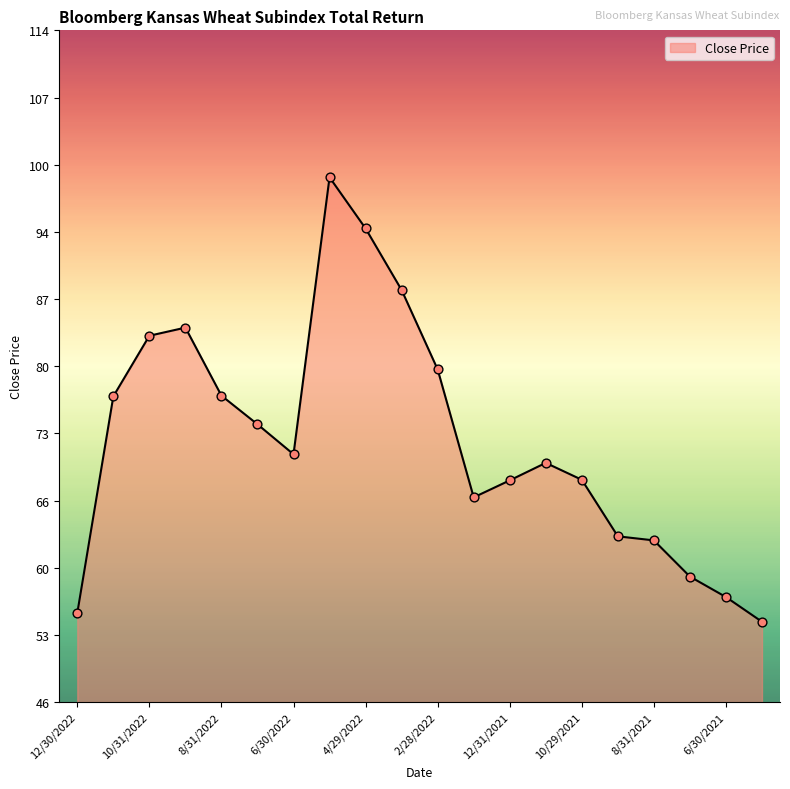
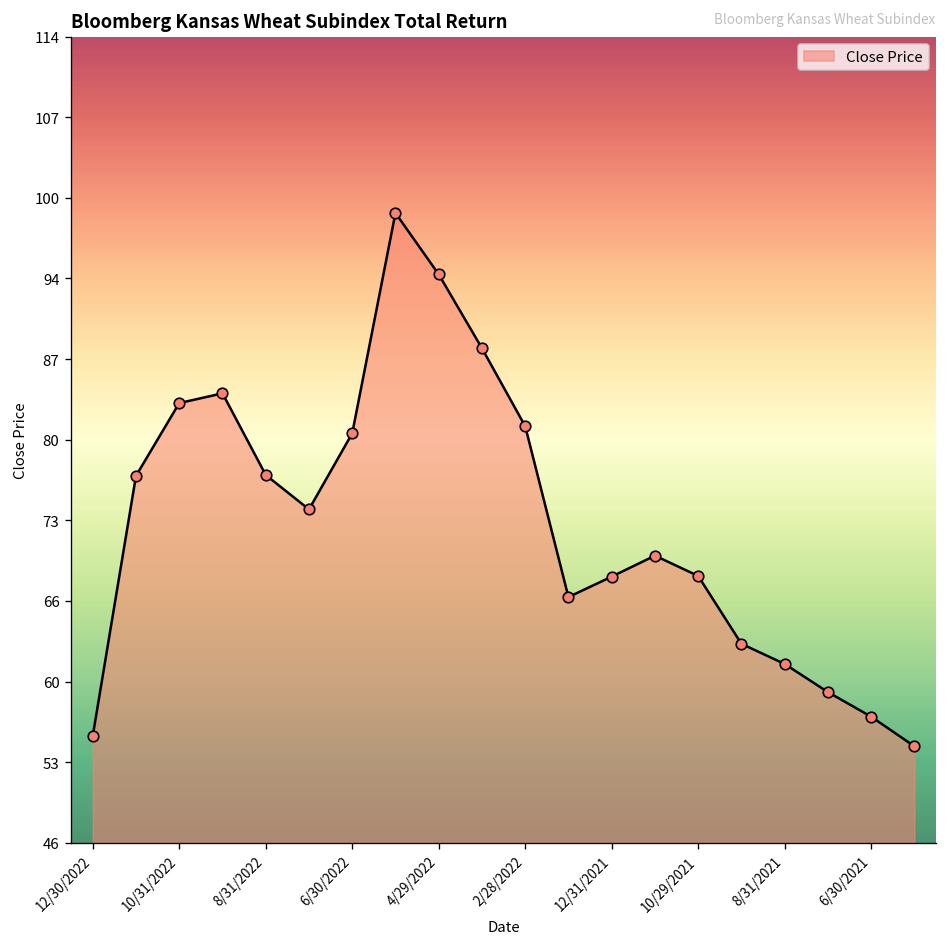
  {
    "12/30/2022": 55,
    "10/31/2022": 83,
    "8/31/2022": 77,
-   "6/30/2022": 71,
+   "6/30/2022": 81,
    "4/29/2022": 94,
-   "2/28/2022": 80,
+   "2/28/2022": 81,
    "12/31/2021": 68,
    "10/29/2021": 69,
-   "8/31/2021": 62,
+   "8/31/2021": 61,
    "6/30/2021": 57
  }
